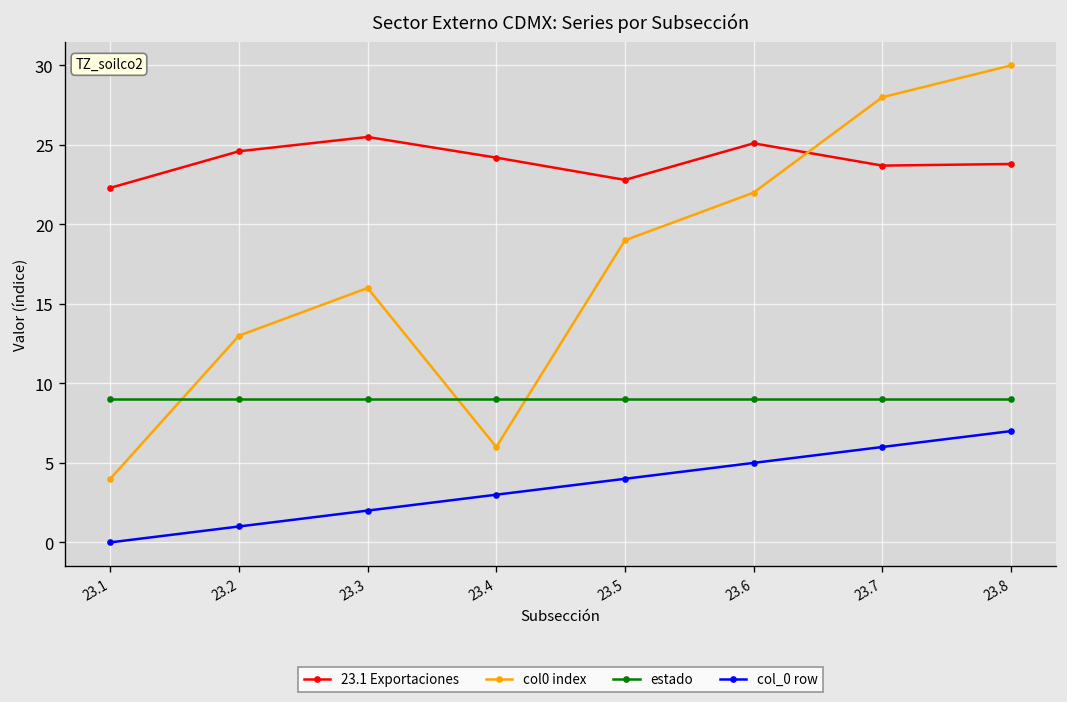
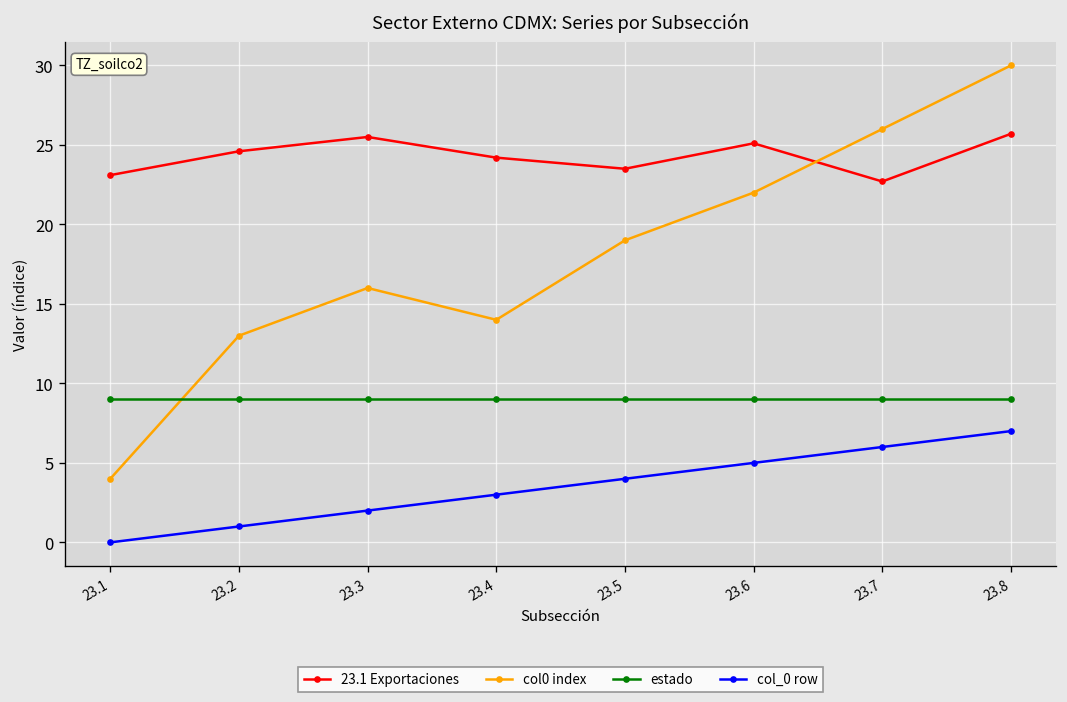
  {
    "23.1 Exportaciones": {
-     "23.1": 22.3,
+     "23.1": 23.1,
      "23.2": 24.6,
      "23.3": 25.5,
      "23.4": 24.2,
-     "23.5": 22.8,
+     "23.5": 23.5,
      "23.6": 25.1,
-     "23.7": 23.7,
-     "23.8": 23.8
+     "23.7": 22.7,
+     "23.8": 25.7
    },
    "col0 index": {
      "23.1": 4,
      "23.2": 13,
      "23.3": 16,
-     "23.4": 6,
+     "23.4": 14,
      "23.5": 19,
      "23.6": 22,
-     "23.7": 28,
+     "23.7": 26,
      "23.8": 30
    },
    "estado": {
      "23.1": 9.0,
      "23.2": 9.0,
      "23.3": 9.0,
      "23.4": 9.0,
      "23.5": 9.0,
      "23.6": 9.0,
      "23.7": 9.0,
      "23.8": 9.0
    },
    "col_0 row": {
      "23.1": 0.0,
      "23.2": 1.0,
      "23.3": 2.0,
      "23.4": 3.0,
      "23.5": 4.0,
      "23.6": 5.0,
      "23.7": 6.0,
      "23.8": 7.0
    }
  }
